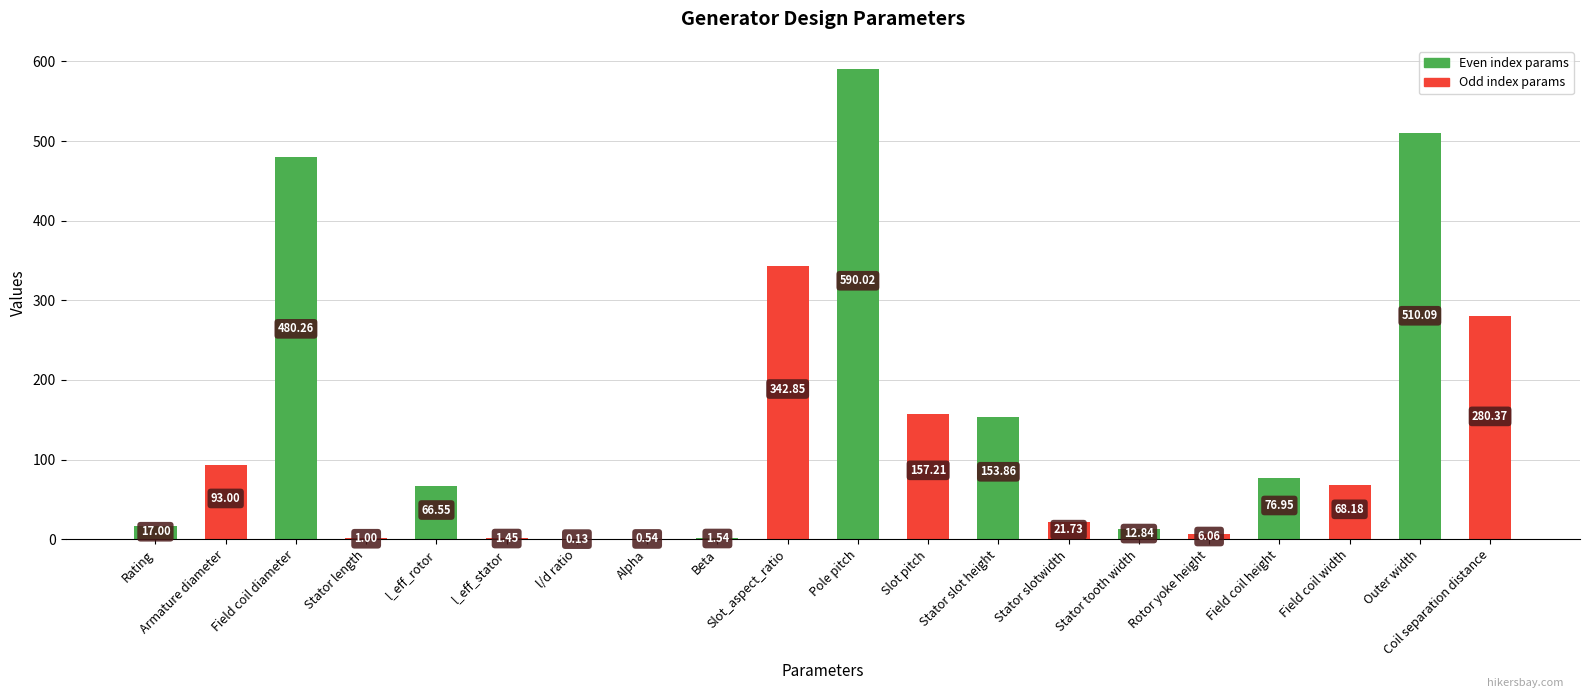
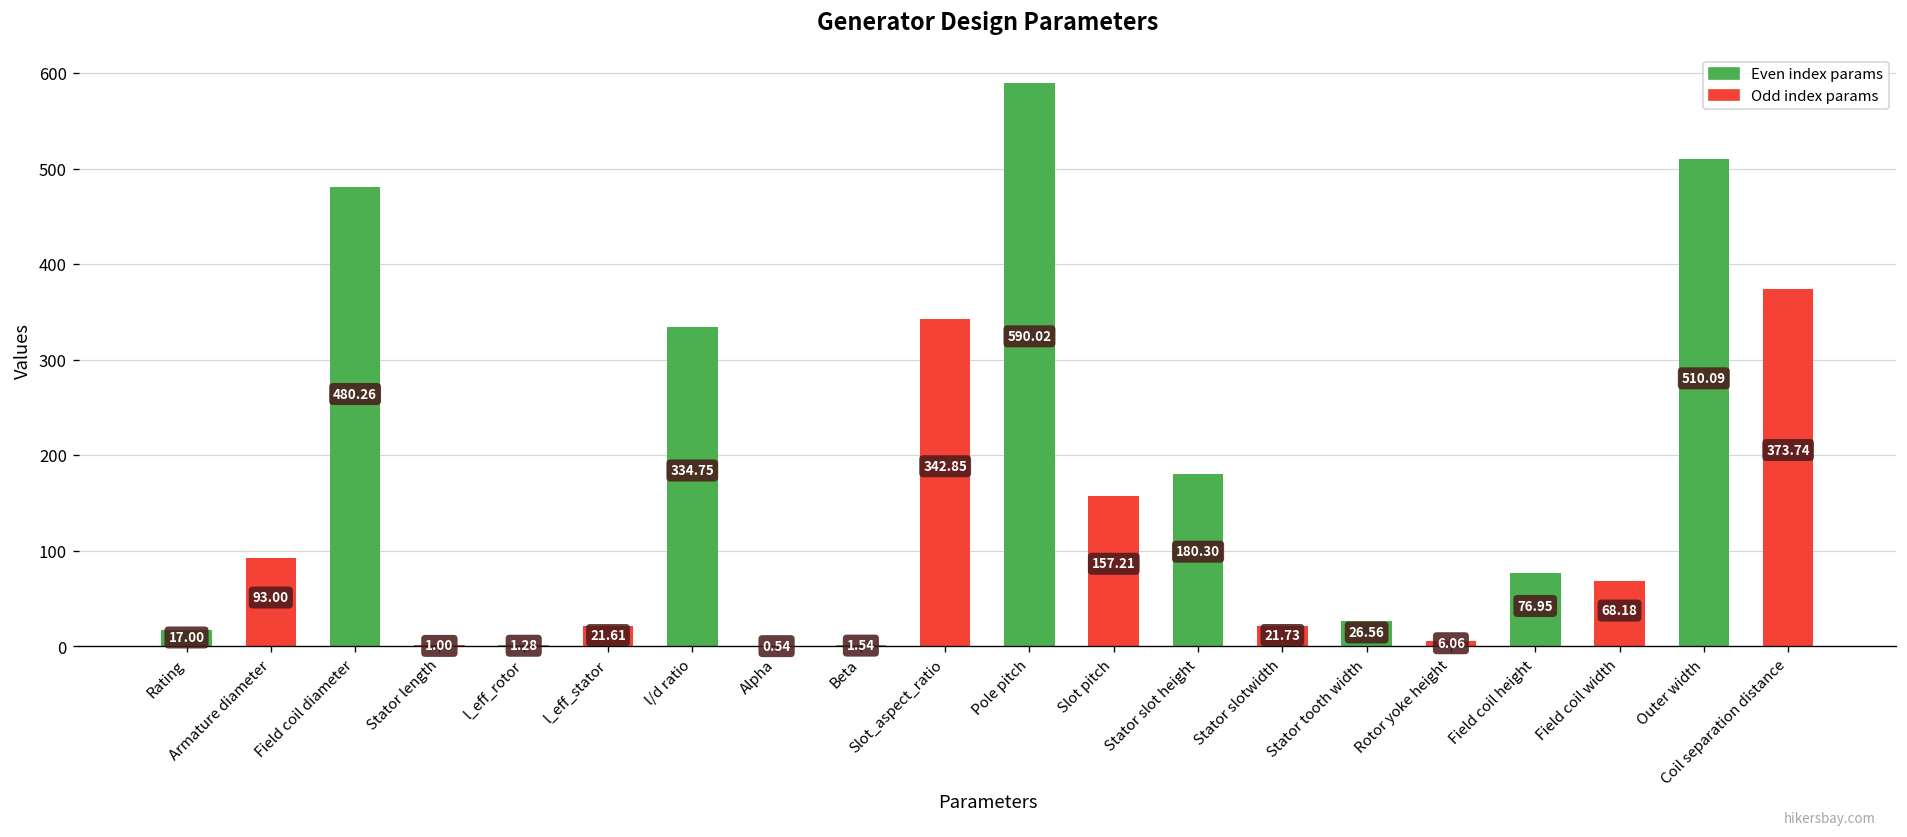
  {
-   "l_eff_rotor": 66.55,
-   "l_eff_stator": 1.45,
-   "l/d ratio": 0.13,
-   "Stator slot height": 153.86,
-   "Stator tooth width": 12.84,
-   "Coil separation distance": 280.37
+   "l_eff_rotor": 1.28,
+   "l_eff_stator": 21.61,
+   "l/d ratio": 334.75,
+   "Stator slot height": 180.30,
+   "Stator tooth width": 26.56,
+   "Coil separation distance": 373.74
  }
